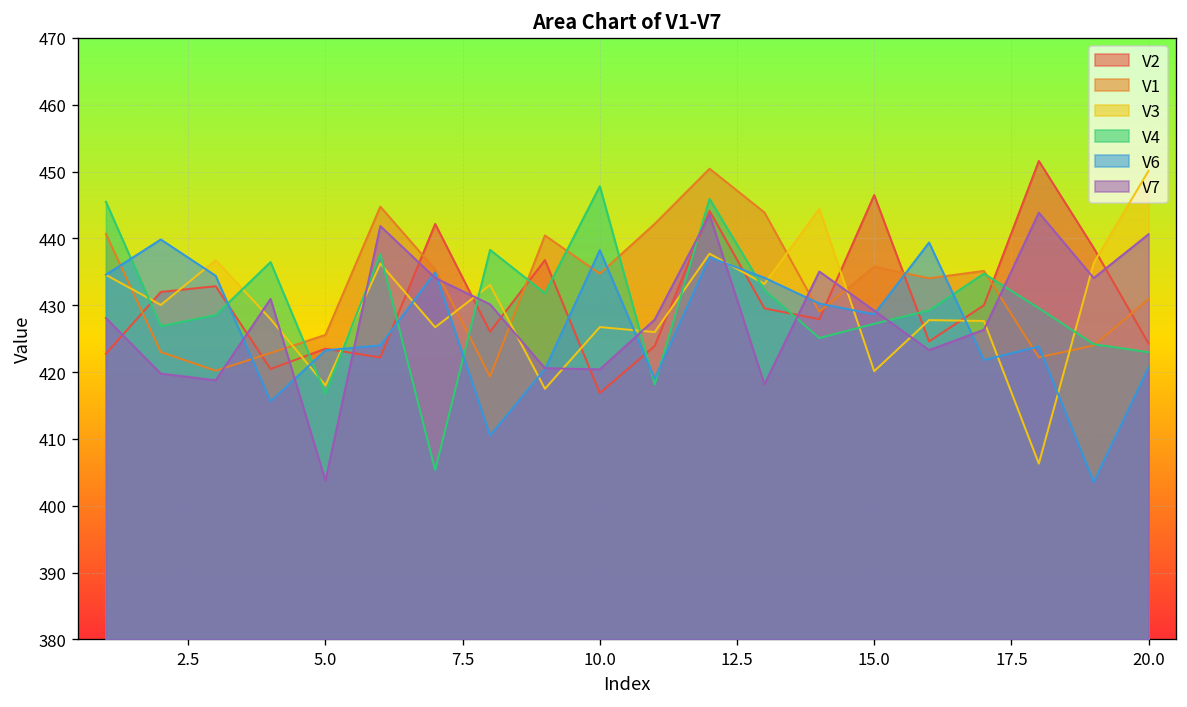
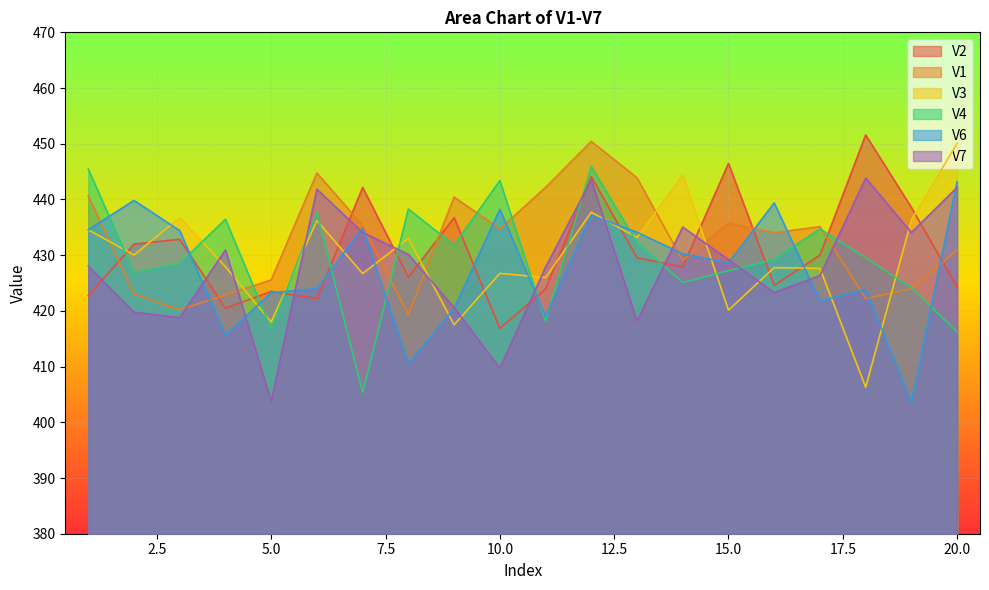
  {
    "V3": {
      "5.0": 418,
      "10.0": 427,
      "15.0": 420
    },
    "V4": {
      "5.0": 417,
-     "10.0": 448,
+     "10.0": 443,
      "15.0": 427,
-     "20.0": 423
+     "20.0": 416
    },
    "V6": {
      "10.0": 438,
      "15.0": 429,
-     "20.0": 421
+     "20.0": 443
    },
    "V7": {
      "5.0": 404,
-     "10.0": 420,
+     "10.0": 410,
      "15.0": 429,
-     "20.0": 441
+     "20.0": 442
    }
  }
